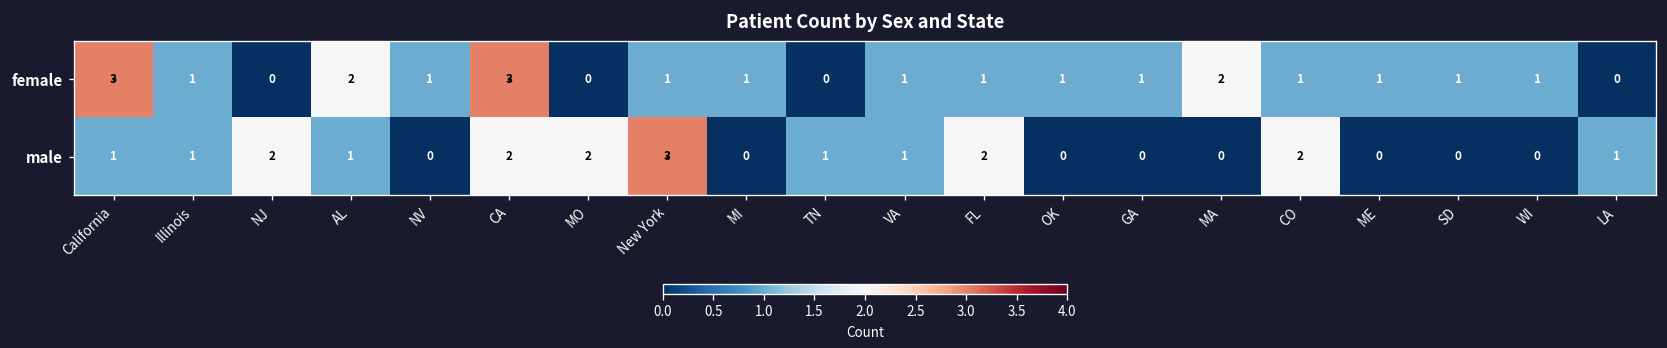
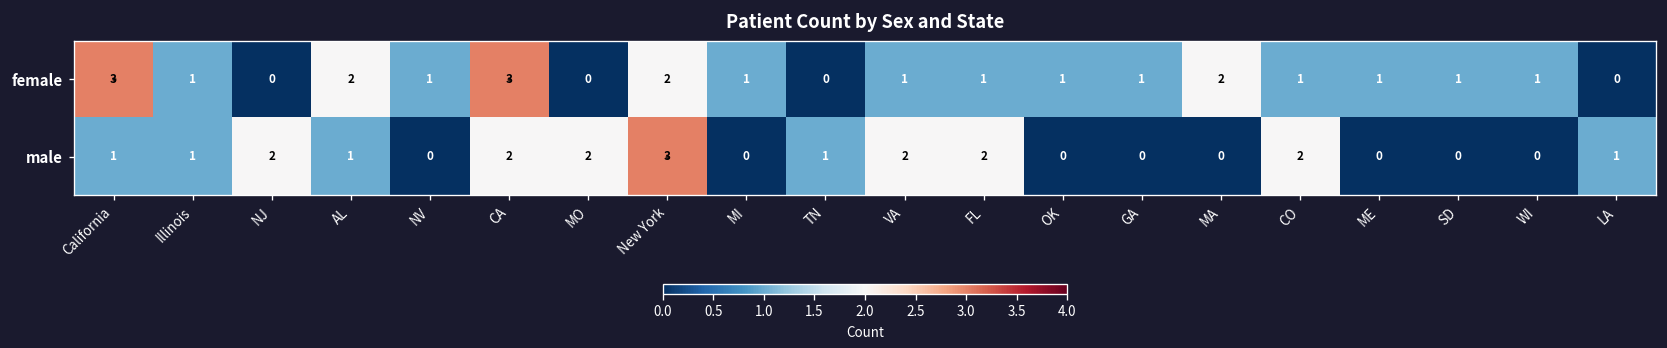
  {
    "female": {
      "Illinois": 1,
      "NJ": 0,
      "AL": 2,
      "NV": 1,
      "MO": 0,
-     "New York": 1,
+     "New York": 2,
      "MI": 1,
      "TN": 0,
      "VA": 1,
      "FL": 1,
      "OK": 1,
      "GA": 1,
      "MA": 2,
      "CO": 1,
      "ME": 1,
      "SD": 1,
      "WI": 1,
      "LA": 0
    },
    "male": {
      "California": 1,
      "Illinois": 1,
      "NJ": 2,
      "AL": 1,
      "NV": 0,
      "CA": 2,
      "MO": 2,
      "MI": 0,
      "TN": 1,
-     "VA": 1,
+     "VA": 2,
      "FL": 2,
      "OK": 0,
      "GA": 0,
      "MA": 0,
      "CO": 2,
      "ME": 0,
      "SD": 0,
      "WI": 0,
      "LA": 1
    }
  }
